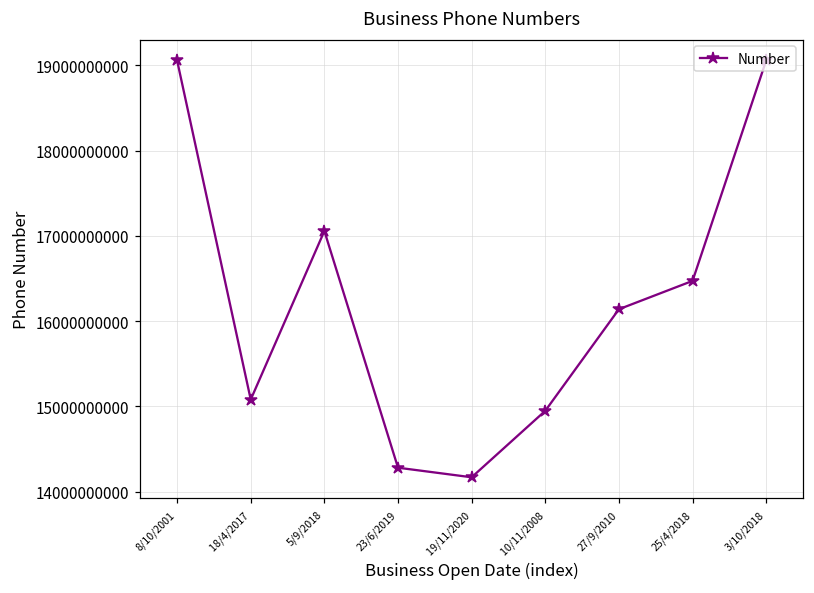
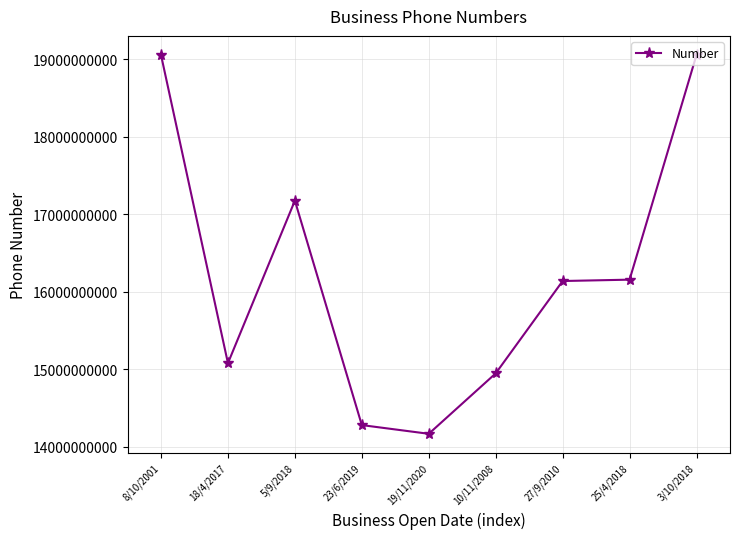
  {
    "8/10/2001": 19100000000,
    "18/4/2017": 15100000000,
-   "5/9/2018": 17100000000,
+   "5/9/2018": 17200000000,
    "23/6/2019": 14300000000,
    "19/11/2020": 14200000000,
    "10/11/2008": 14900000000,
    "27/9/2010": 16100000000,
-   "25/4/2018": 16500000000
+   "25/4/2018": 16200000000
  }
